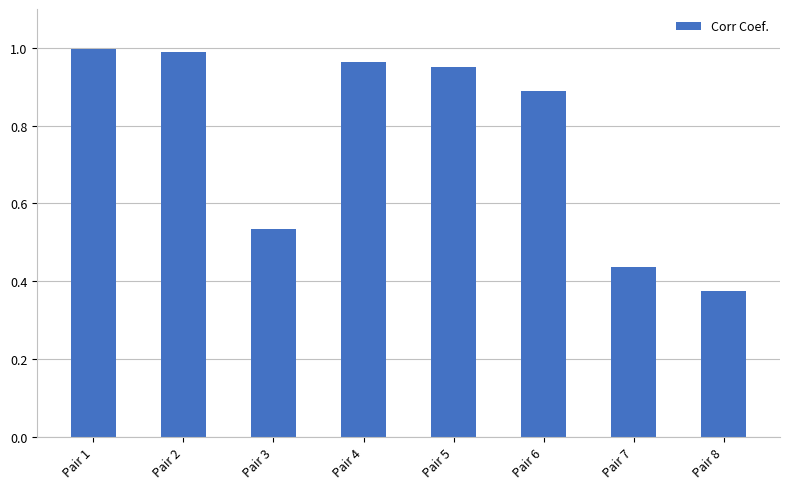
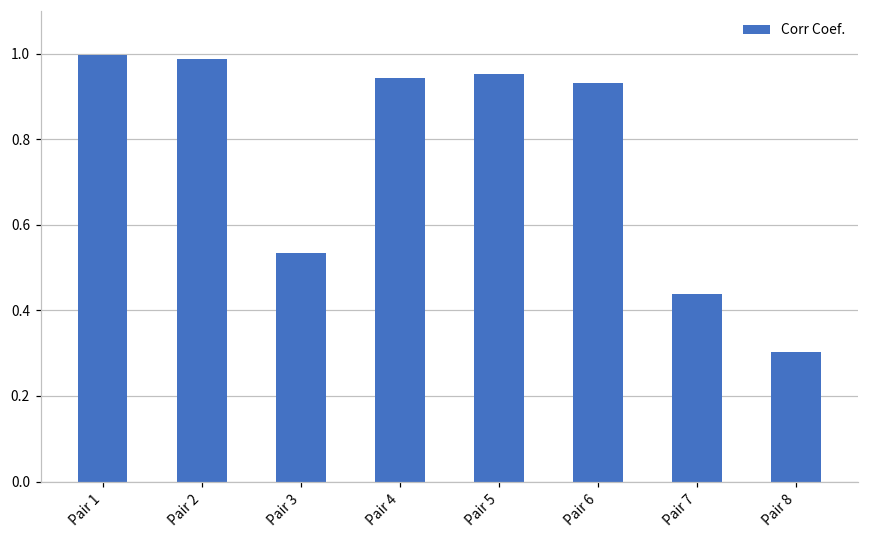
  {
    "Pair 1": 1.00,
    "Pair 2": 0.99,
    "Pair 3": 0.53,
-   "Pair 4": 0.96,
+   "Pair 4": 0.94,
    "Pair 5": 0.95,
-   "Pair 6": 0.89,
+   "Pair 6": 0.93,
    "Pair 7": 0.44,
-   "Pair 8": 0.38
+   "Pair 8": 0.30
  }
